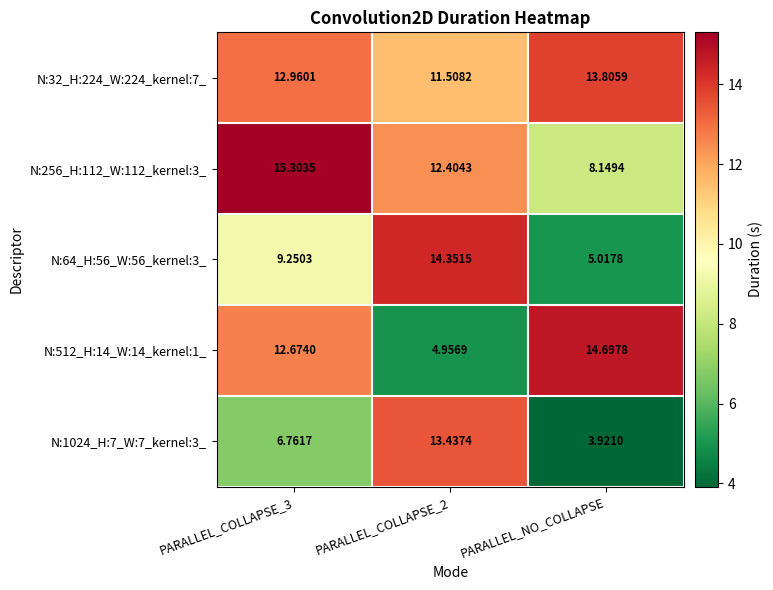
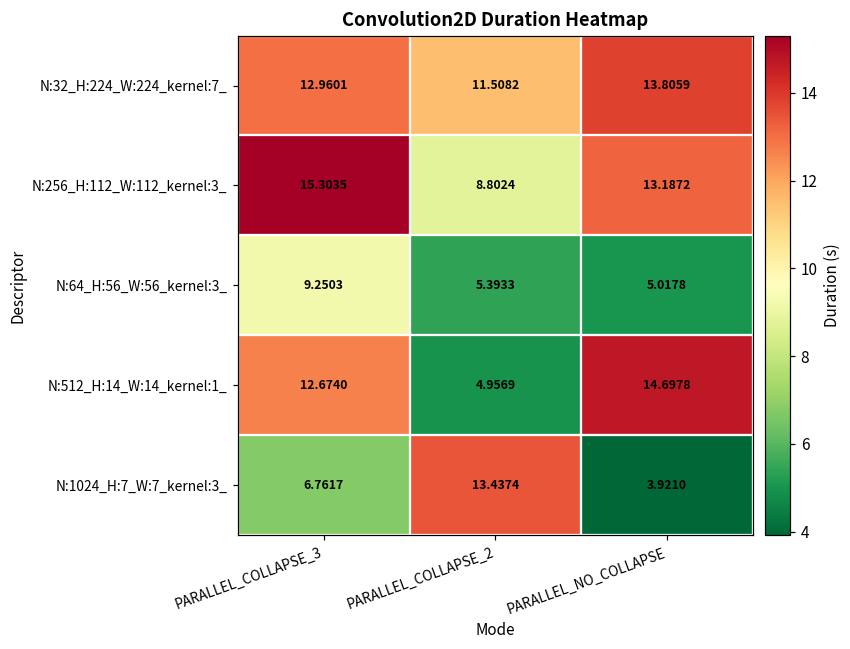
  {
    "N:32_H:224_W:224_kernel:7_": {
      "PARALLEL_COLLAPSE_3": 12.9601,
      "PARALLEL_COLLAPSE_2": 11.5082,
      "PARALLEL_NO_COLLAPSE": 13.8059
    },
    "N:256_H:112_W:112_kernel:3_": {
      "PARALLEL_COLLAPSE_3": 15.3035,
-     "PARALLEL_COLLAPSE_2": 12.4043,
-     "PARALLEL_NO_COLLAPSE": 8.1494
+     "PARALLEL_COLLAPSE_2": 8.8024,
+     "PARALLEL_NO_COLLAPSE": 13.1872
    },
    "N:64_H:56_W:56_kernel:3_": {
      "PARALLEL_COLLAPSE_3": 9.2503,
-     "PARALLEL_COLLAPSE_2": 14.3515,
+     "PARALLEL_COLLAPSE_2": 5.3933,
      "PARALLEL_NO_COLLAPSE": 5.0178
    },
    "N:512_H:14_W:14_kernel:1_": {
      "PARALLEL_COLLAPSE_3": 12.6740,
      "PARALLEL_COLLAPSE_2": 4.9569,
      "PARALLEL_NO_COLLAPSE": 14.6978
    },
    "N:1024_H:7_W:7_kernel:3_": {
      "PARALLEL_COLLAPSE_3": 6.7617,
      "PARALLEL_COLLAPSE_2": 13.4374,
      "PARALLEL_NO_COLLAPSE": 3.9210
    }
  }
